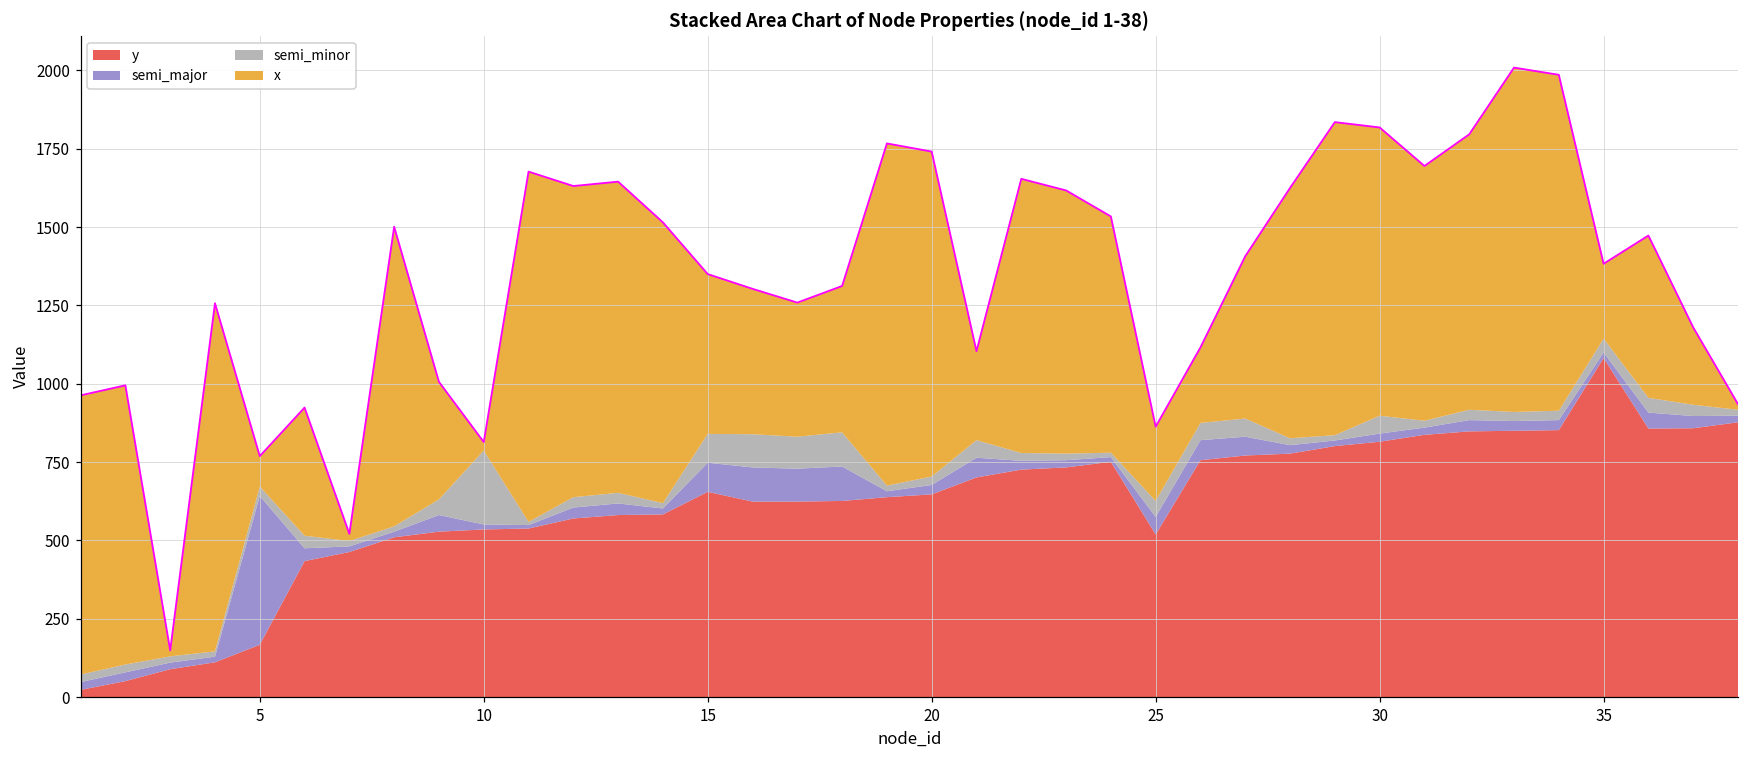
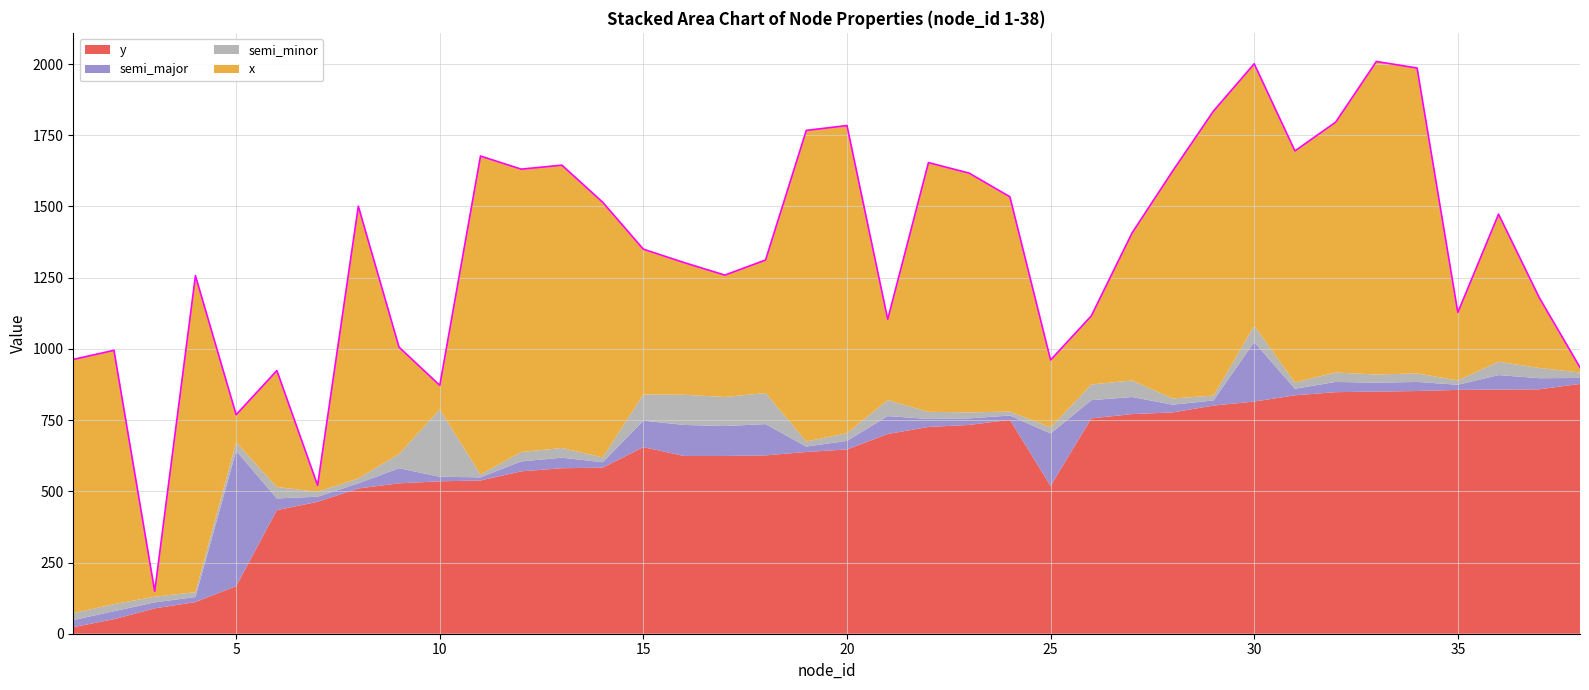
  {
    "y": {
      "5": 170,
      "10": 540,
      "15": 660,
      "20": 650,
      "25": 520,
      "30": 820,
-     "35": 1080
+     "35": 860
    },
    "semi_major": {
      "5": 480,
      "10": 20,
      "15": 90,
      "20": 30,
-     "25": 60,
-     "30": 30,
+     "25": 180,
+     "30": 210,
      "35": 20
    },
    "semi_minor": {
      "5": 30,
      "10": 240,
      "15": 90,
      "20": 30,
-     "25": 50,
+     "25": 20,
      "30": 60,
-     "35": 40
+     "35": 20
    },
    "x": {
      "5": 100,
-     "10": 30,
+     "10": 90,
      "15": 510,
-     "20": 1040,
+     "20": 1080,
      "25": 240,
      "30": 920,
      "35": 240
    }
  }
